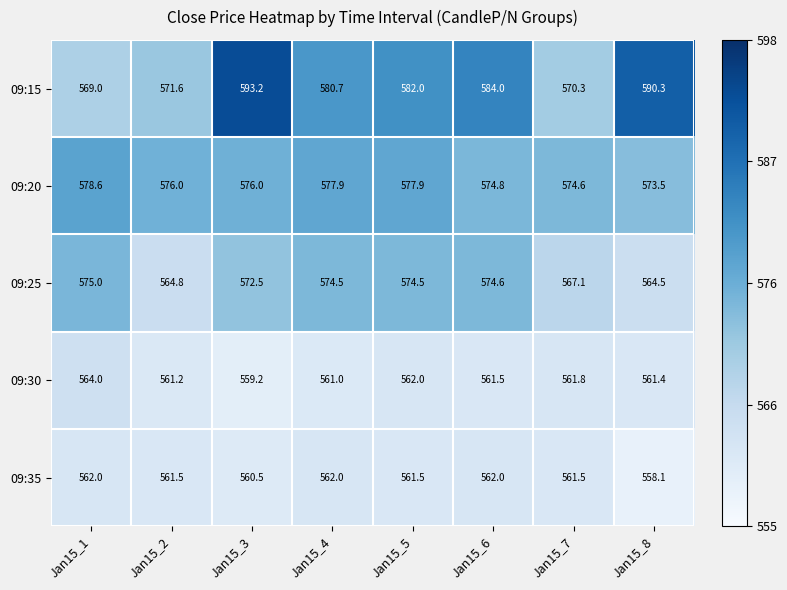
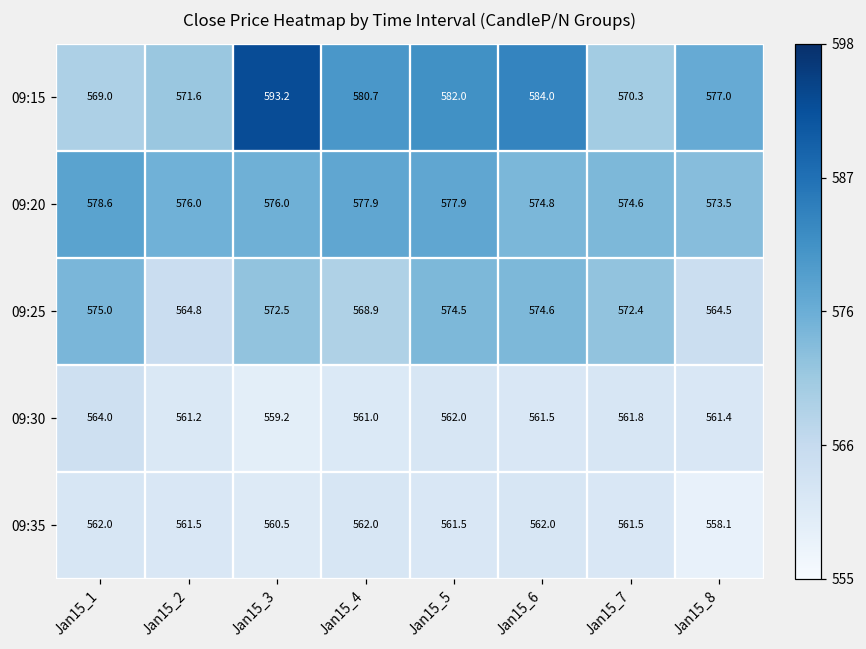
  {
    "09:15": {
      "Jan15_1": 569.0,
      "Jan15_2": 571.6,
      "Jan15_3": 593.2,
      "Jan15_4": 580.7,
      "Jan15_5": 582.0,
      "Jan15_6": 584.0,
      "Jan15_7": 570.3,
-     "Jan15_8": 590.3
+     "Jan15_8": 577.0
    },
    "09:20": {
      "Jan15_1": 578.6,
      "Jan15_2": 576.0,
      "Jan15_3": 576.0,
      "Jan15_4": 577.9,
      "Jan15_5": 577.9,
      "Jan15_6": 574.8,
      "Jan15_7": 574.6,
      "Jan15_8": 573.5
    },
    "09:25": {
      "Jan15_1": 575.0,
      "Jan15_2": 564.8,
      "Jan15_3": 572.5,
-     "Jan15_4": 574.5,
+     "Jan15_4": 568.9,
      "Jan15_5": 574.5,
      "Jan15_6": 574.6,
-     "Jan15_7": 567.1,
+     "Jan15_7": 572.4,
      "Jan15_8": 564.5
    },
    "09:30": {
      "Jan15_1": 564.0,
      "Jan15_2": 561.2,
      "Jan15_3": 559.2,
      "Jan15_4": 561.0,
      "Jan15_5": 562.0,
      "Jan15_6": 561.5,
      "Jan15_7": 561.8,
      "Jan15_8": 561.4
    },
    "09:35": {
      "Jan15_1": 562.0,
      "Jan15_2": 561.5,
      "Jan15_3": 560.5,
      "Jan15_4": 562.0,
      "Jan15_5": 561.5,
      "Jan15_6": 562.0,
      "Jan15_7": 561.5,
      "Jan15_8": 558.1
    }
  }
